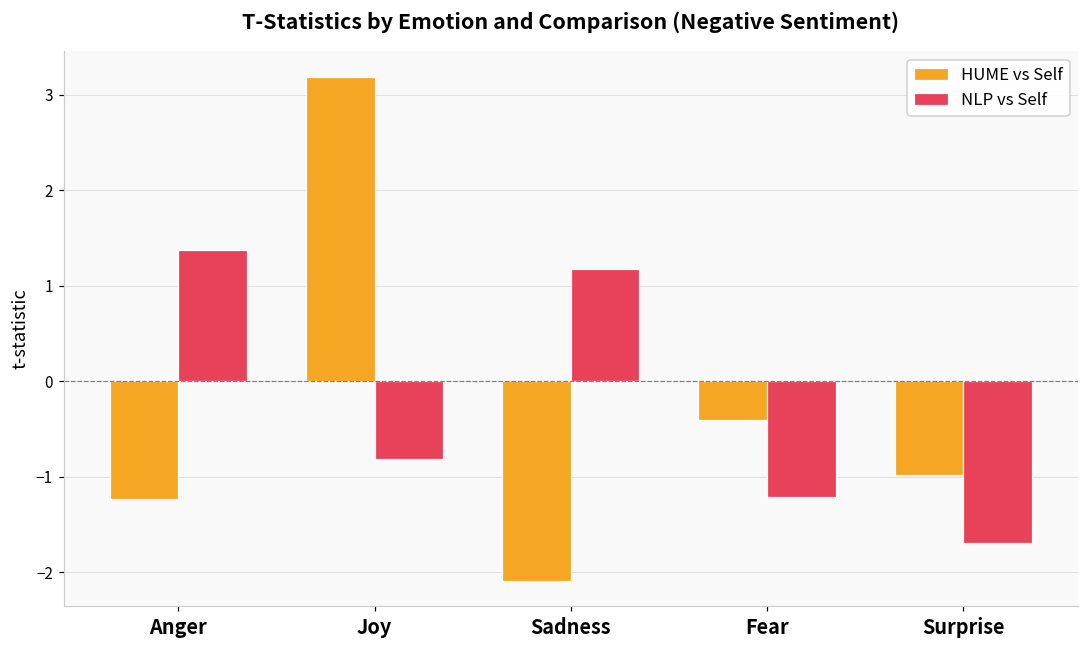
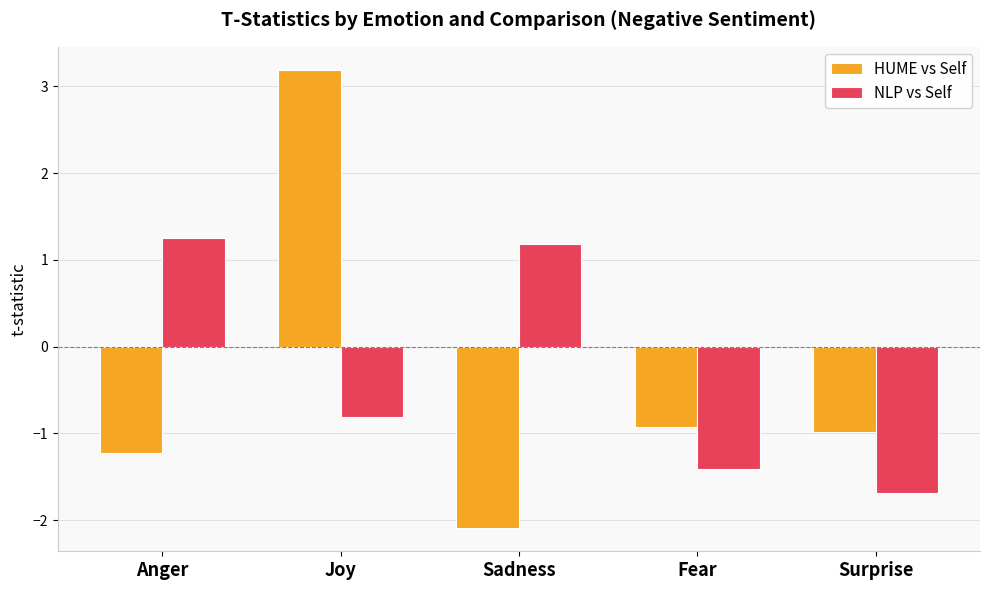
  {
    "HUME vs Self": {
      "Anger": -1.2,
      "Joy": 3.2,
      "Sadness": -2.1,
-     "Fear": -0.4,
+     "Fear": -0.9,
      "Surprise": -1.0
    },
    "NLP vs Self": {
-     "Anger": 1.4,
+     "Anger": 1.3,
      "Joy": -0.8,
      "Sadness": 1.2,
-     "Fear": -1.2,
+     "Fear": -1.4,
      "Surprise": -1.7
    }
  }
